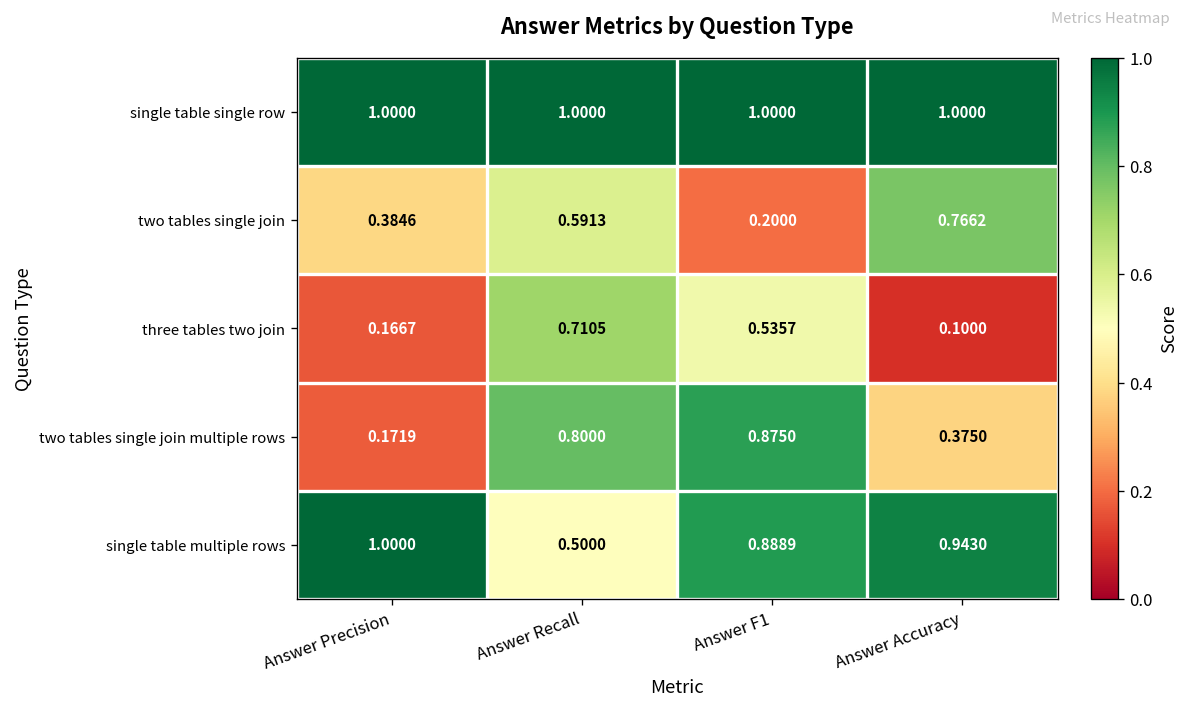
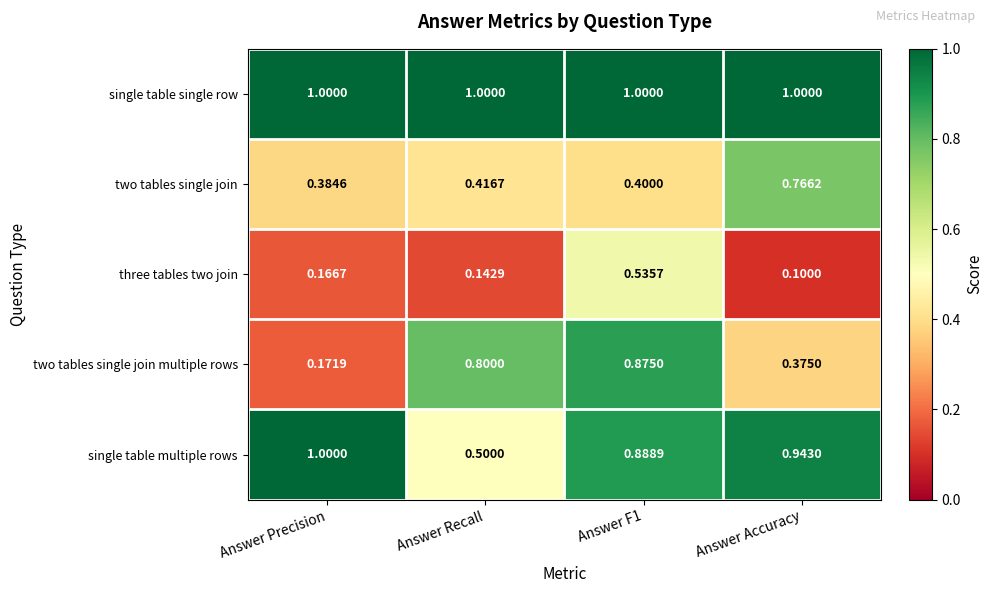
  {
    "single table single row": {
      "Answer Precision": 1.0000,
      "Answer Recall": 1.0000,
      "Answer F1": 1.0000,
      "Answer Accuracy": 1.0000
    },
    "two tables single join": {
      "Answer Precision": 0.3846,
-     "Answer Recall": 0.5913,
-     "Answer F1": 0.2000,
+     "Answer Recall": 0.4167,
+     "Answer F1": 0.4000,
      "Answer Accuracy": 0.7662
    },
    "three tables two join": {
      "Answer Precision": 0.1667,
-     "Answer Recall": 0.7105,
+     "Answer Recall": 0.1429,
      "Answer F1": 0.5357,
      "Answer Accuracy": 0.1000
    },
    "two tables single join multiple rows": {
      "Answer Precision": 0.1719,
      "Answer Recall": 0.8000,
      "Answer F1": 0.8750,
      "Answer Accuracy": 0.3750
    },
    "single table multiple rows": {
      "Answer Precision": 1.0000,
      "Answer Recall": 0.5000,
      "Answer F1": 0.8889,
      "Answer Accuracy": 0.9430
    }
  }
